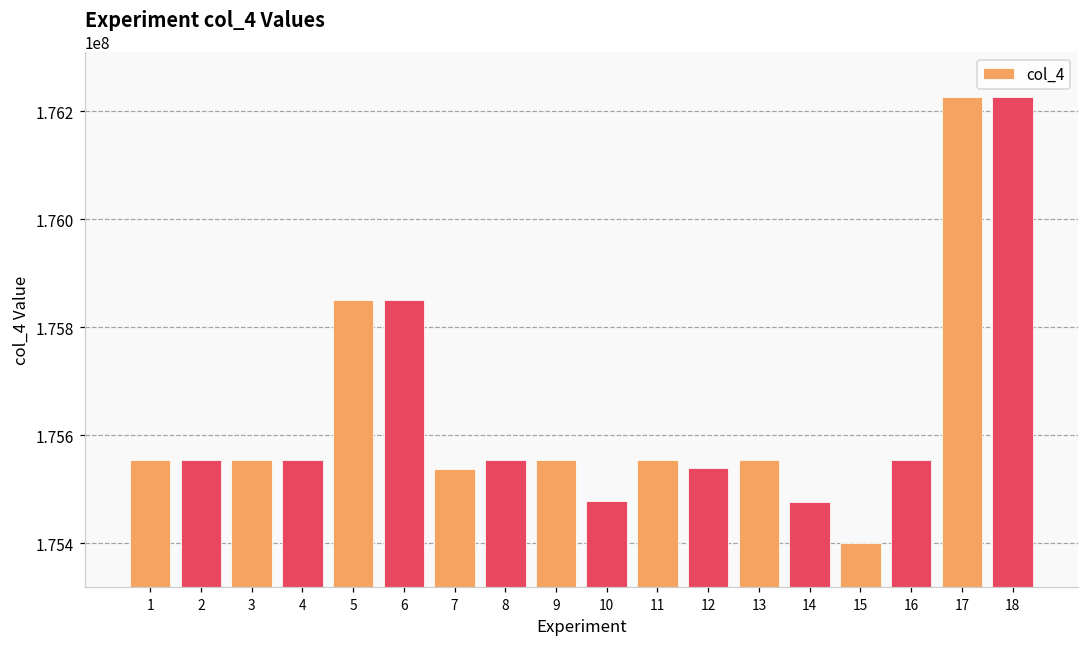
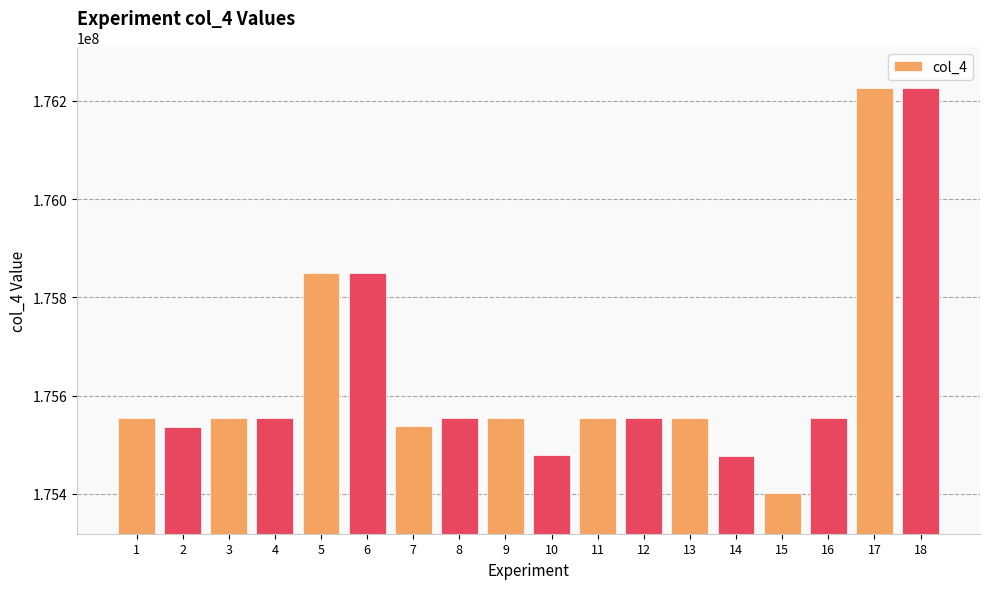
  {
    "1": 175550000,
-   "2": 175550000,
+   "2": 175540000,
    "3": 175550000,
    "4": 175550000,
    "5": 175850000,
    "6": 175850000,
    "7": 175540000,
    "8": 175550000,
    "9": 175550000,
    "10": 175480000,
    "11": 175550000,
-   "12": 175540000,
+   "12": 175550000,
    "13": 175550000,
    "14": 175480000,
    "15": 175400000,
    "16": 175550000,
    "17": 176230000,
    "18": 176230000
  }
